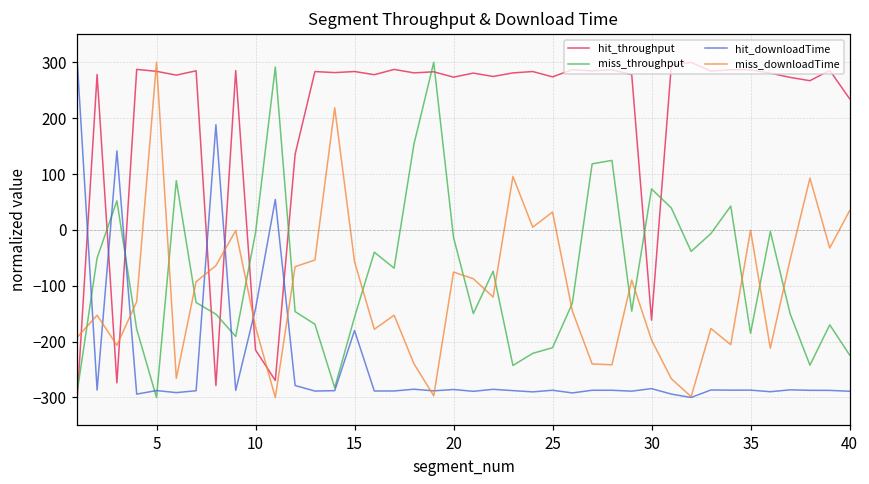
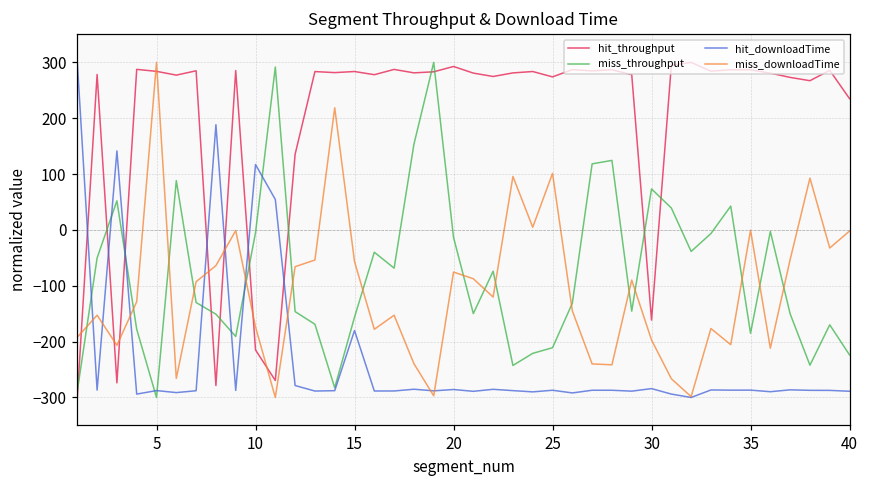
  {
    "hit_throughput": {
      "5": 280,
      "10": -210,
      "15": 280,
-     "20": 270,
+     "20": 290,
      "25": 270,
      "30": -160,
      "40": 240
    },
    "miss_throughput": {
      "5": -300,
      "10": 0,
      "15": -160,
      "20": -10,
      "25": -210,
      "30": 70,
      "35": -190,
      "40": -220
    },
    "hit_downloadTime": {
      "5": -290,
-     "10": -140,
+     "10": 120,
      "15": -180,
      "20": -290,
      "25": -290,
      "30": -280,
      "35": -290,
      "40": -290
    },
    "miss_downloadTime": {
      "5": 300,
      "10": -170,
      "15": -60,
      "20": -80,
-     "25": 30,
+     "25": 100,
      "30": -200,
      "35": 0,
-     "40": 30
+     "40": 0
    }
  }
